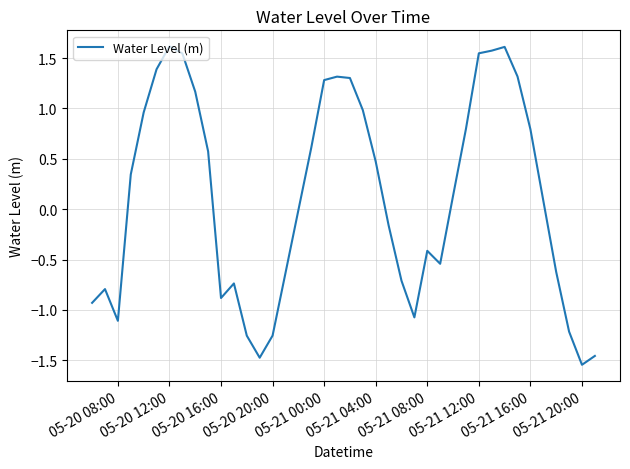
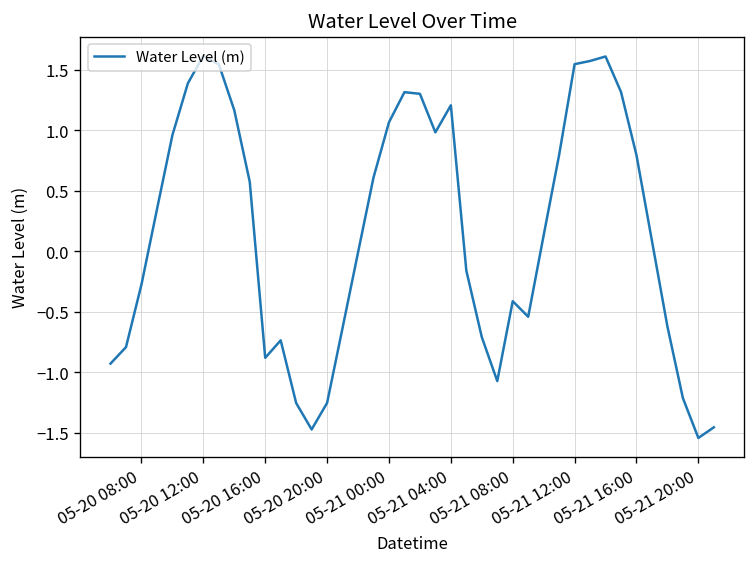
  {
-   "05-20 08:00": -1.11,
+   "05-20 08:00": -0.28,
    "05-20 16:00": -0.88,
    "05-20 20:00": -1.25,
-   "05-21 00:00": 1.28,
-   "05-21 04:00": 0.47,
+   "05-21 00:00": 1.07,
+   "05-21 04:00": 1.21,
    "05-21 08:00": -0.41,
    "05-21 12:00": 1.55,
    "05-21 16:00": 0.79,
    "05-21 20:00": -1.54
  }
